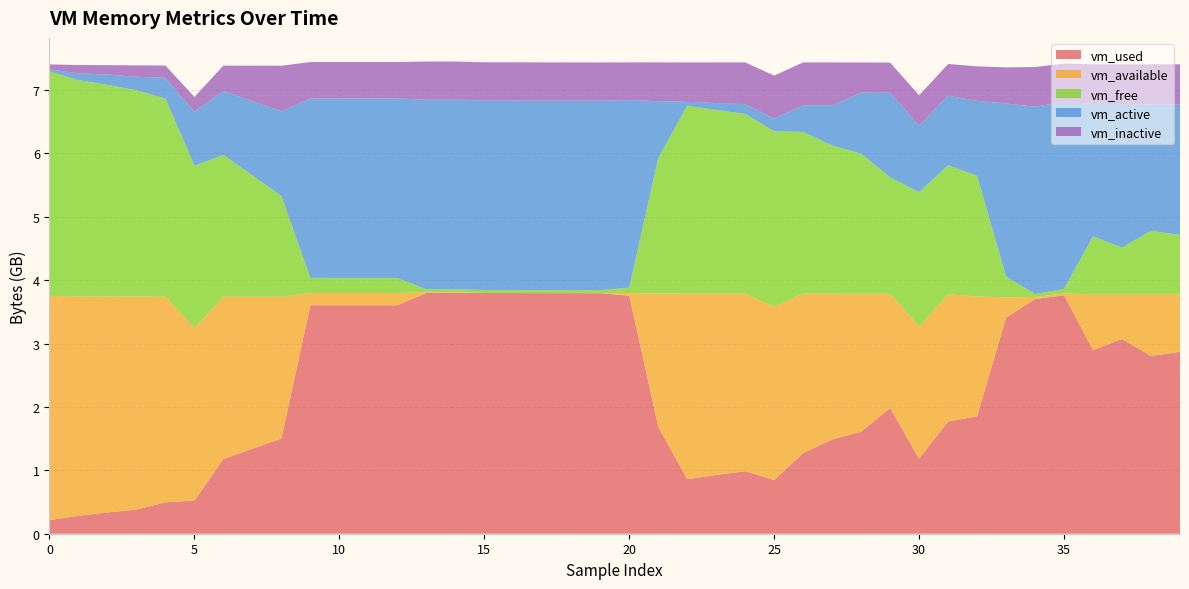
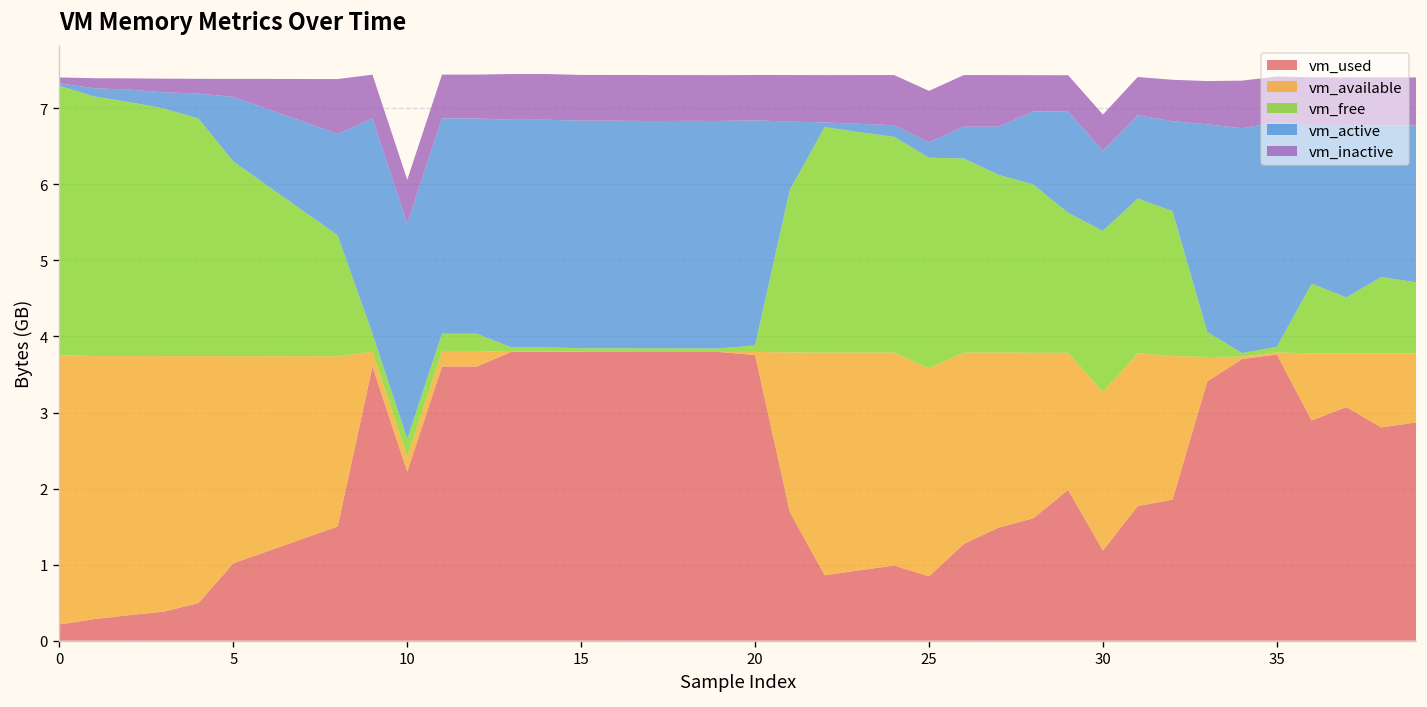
  {
    "vm_used": {
      "0": 0.2,
-     "5": 0.5,
-     "10": 3.6,
+     "5": 1.0,
+     "10": 2.2,
      "20": 3.8,
      "25": 0.8,
      "30": 1.2
    }
  }
